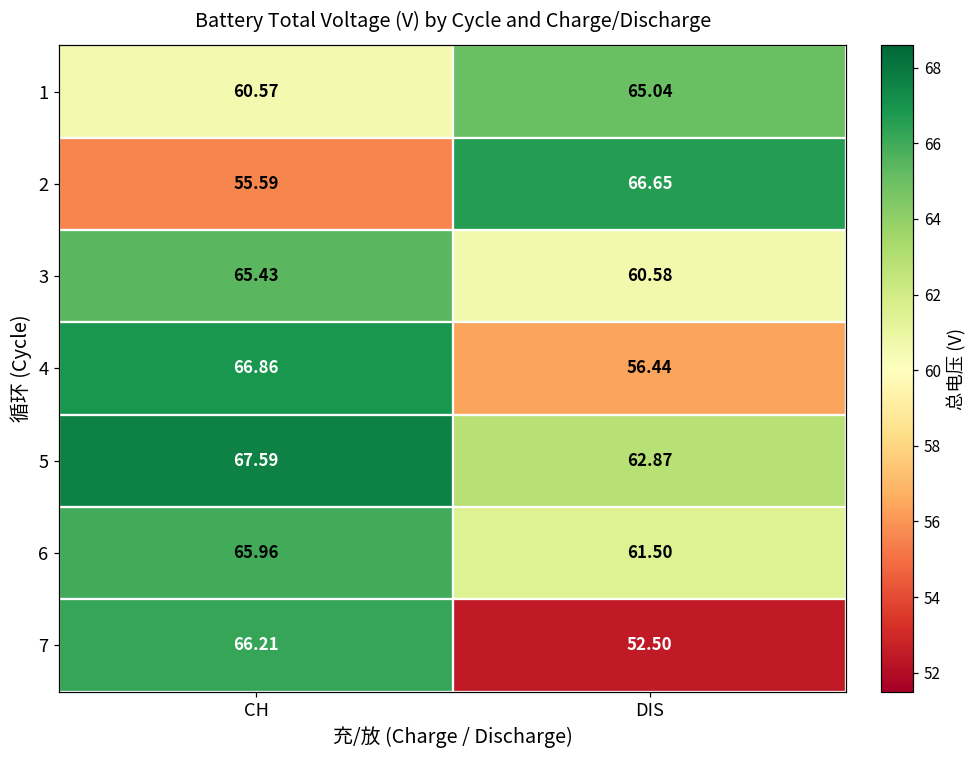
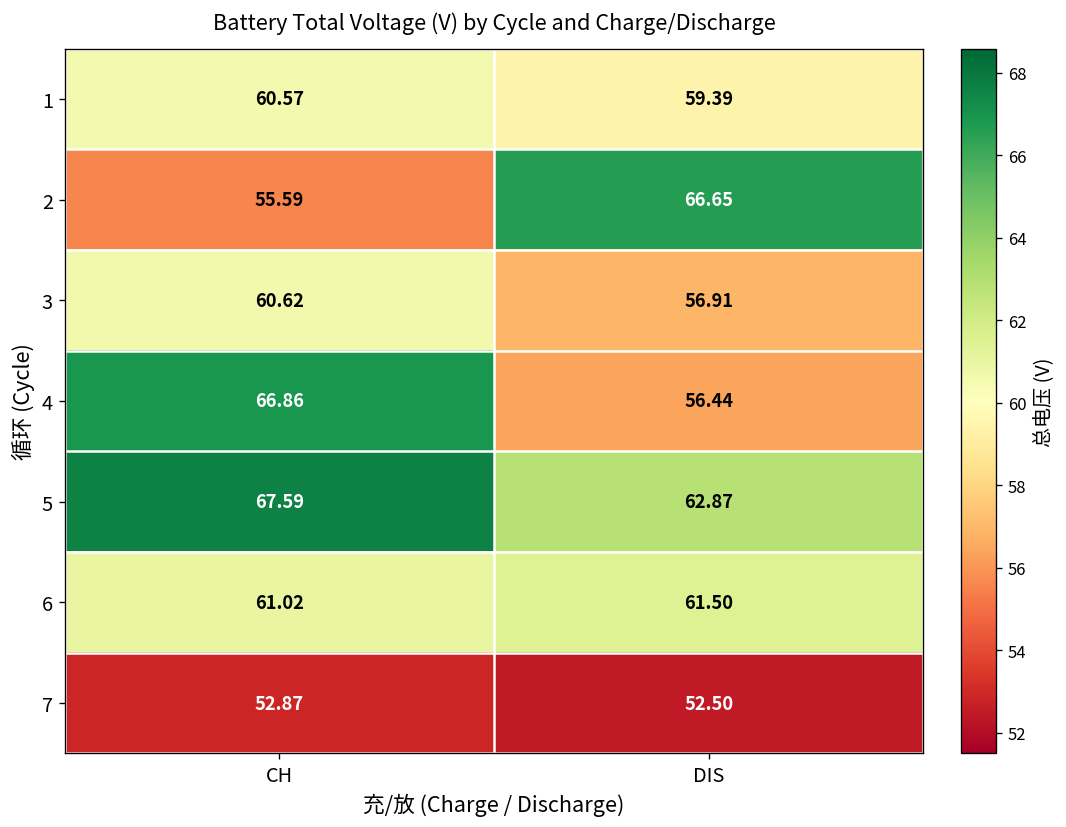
  {
    "1": {
      "CH": 60.57,
-     "DIS": 65.04
+     "DIS": 59.39
    },
    "2": {
      "CH": 55.59,
      "DIS": 66.65
    },
    "3": {
-     "CH": 65.43,
-     "DIS": 60.58
+     "CH": 60.62,
+     "DIS": 56.91
    },
    "4": {
      "CH": 66.86,
      "DIS": 56.44
    },
    "5": {
      "CH": 67.59,
      "DIS": 62.87
    },
    "6": {
-     "CH": 65.96,
+     "CH": 61.02,
      "DIS": 61.50
    },
    "7": {
-     "CH": 66.21,
+     "CH": 52.87,
      "DIS": 52.50
    }
  }
